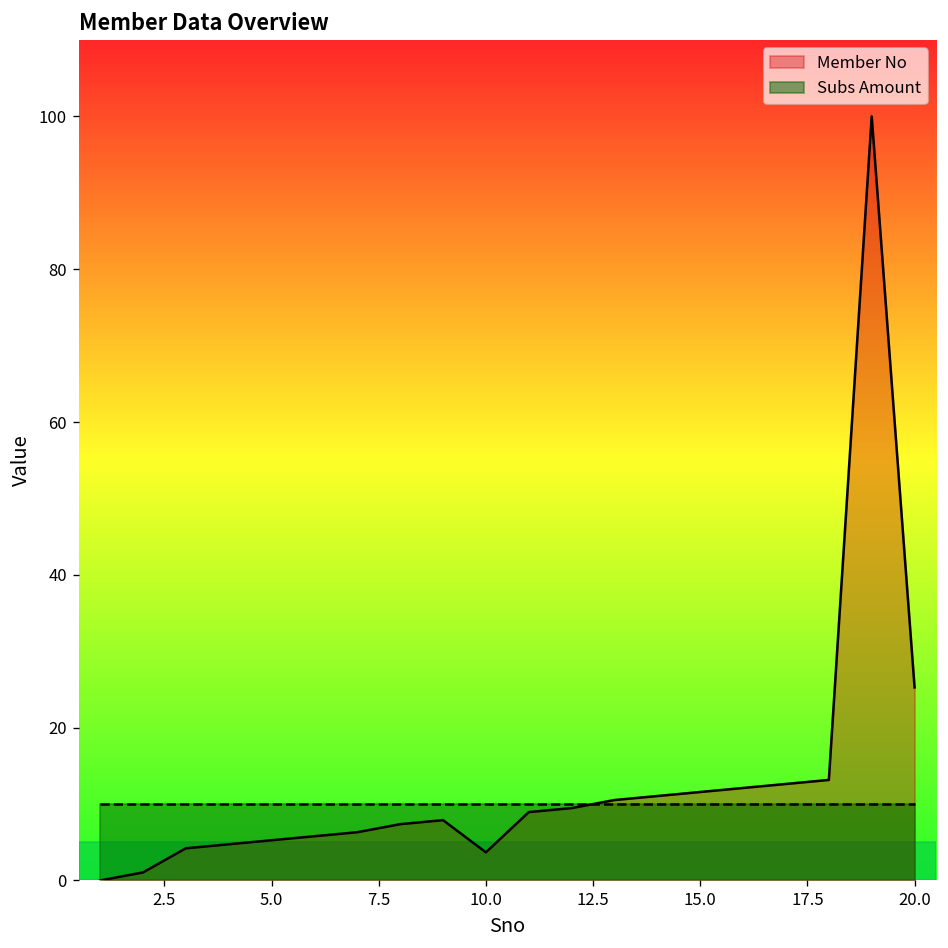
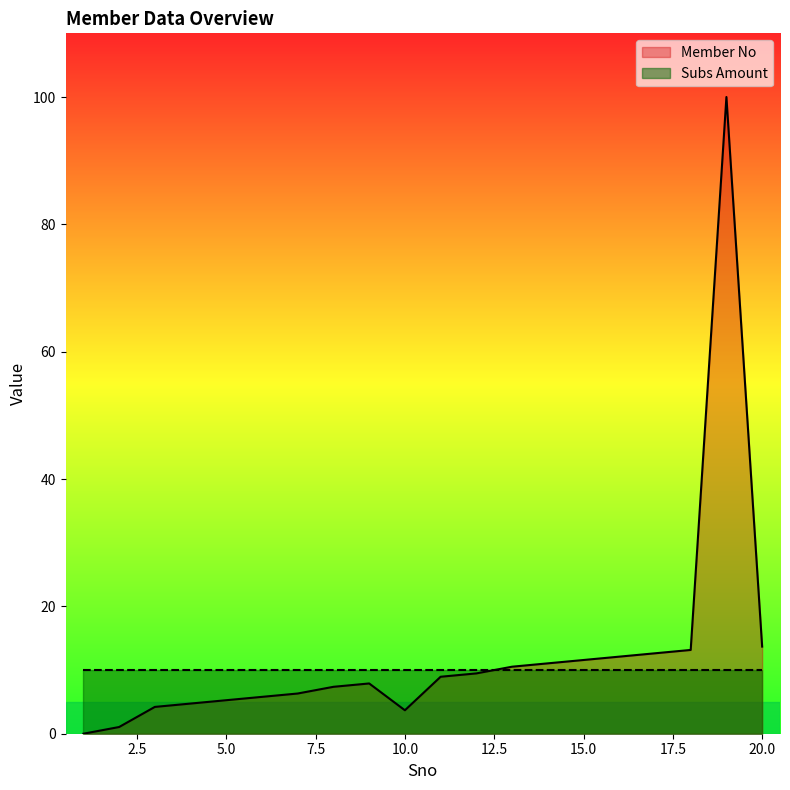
  {
    "Member No": {
      "5.0": 5,
      "15.0": 12,
-     "20.0": 25
+     "20.0": 14
    },
    "Subs Amount": {
      "5.0": 10,
      "10.0": 10,
      "15.0": 10,
      "20.0": 10
    }
  }
